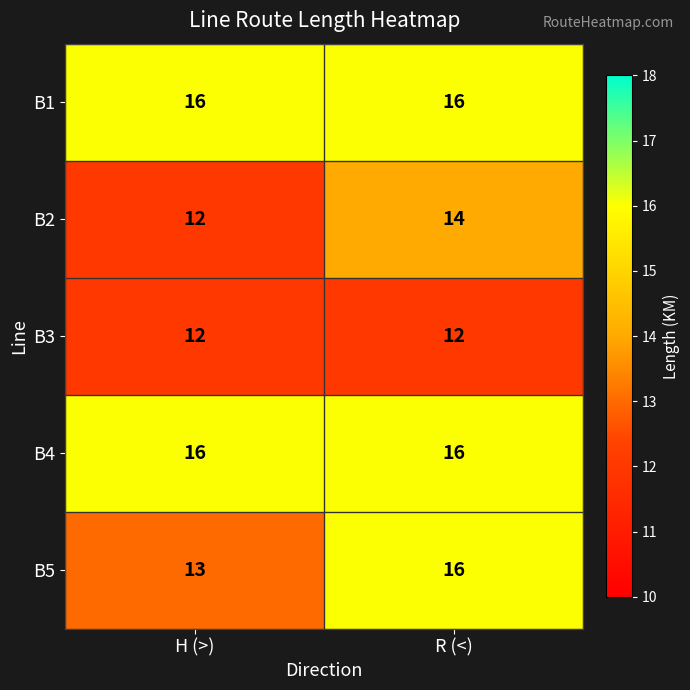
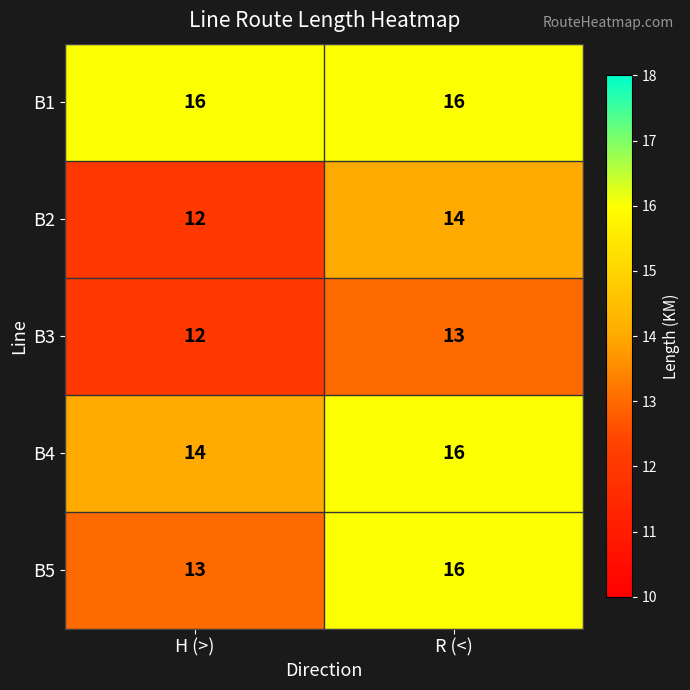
  {
    "B1": {
      "H (>)": 16,
      "R (<)": 16
    },
    "B2": {
      "H (>)": 12,
      "R (<)": 14
    },
    "B3": {
      "H (>)": 12,
-     "R (<)": 12
+     "R (<)": 13
    },
    "B4": {
-     "H (>)": 16,
+     "H (>)": 14,
      "R (<)": 16
    },
    "B5": {
      "H (>)": 13,
      "R (<)": 16
    }
  }
